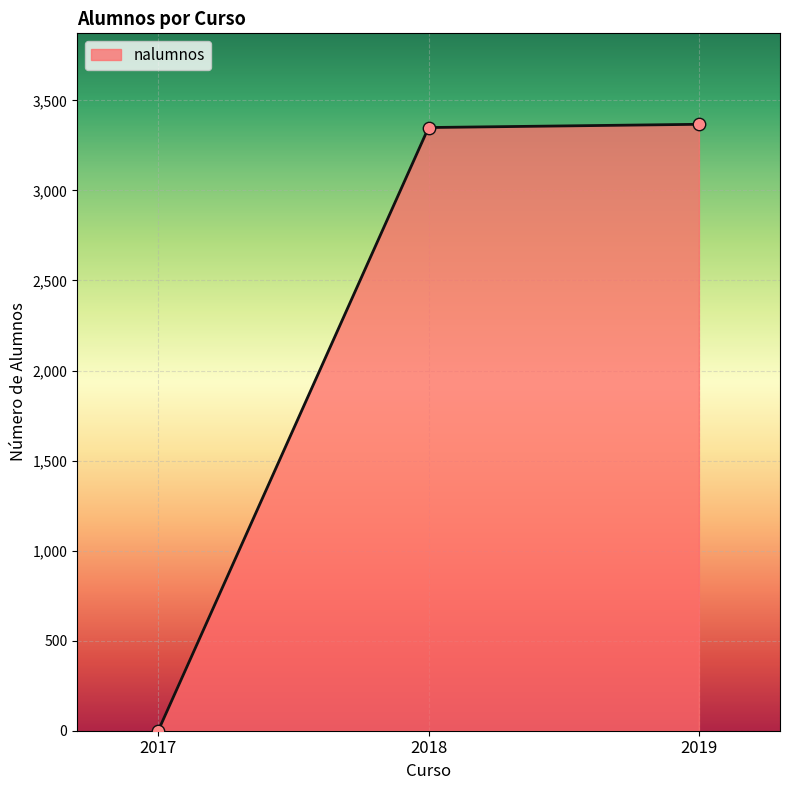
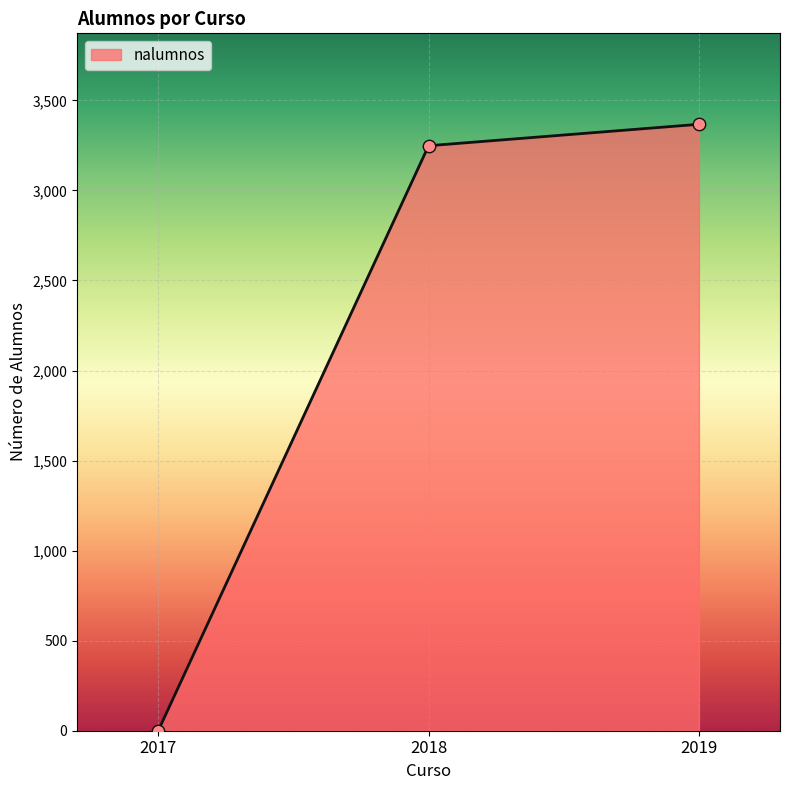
  {
    "2017": "0",
-   "2018": "3,350",
+   "2018": "3,250",
    "2019": "3,370"
  }
